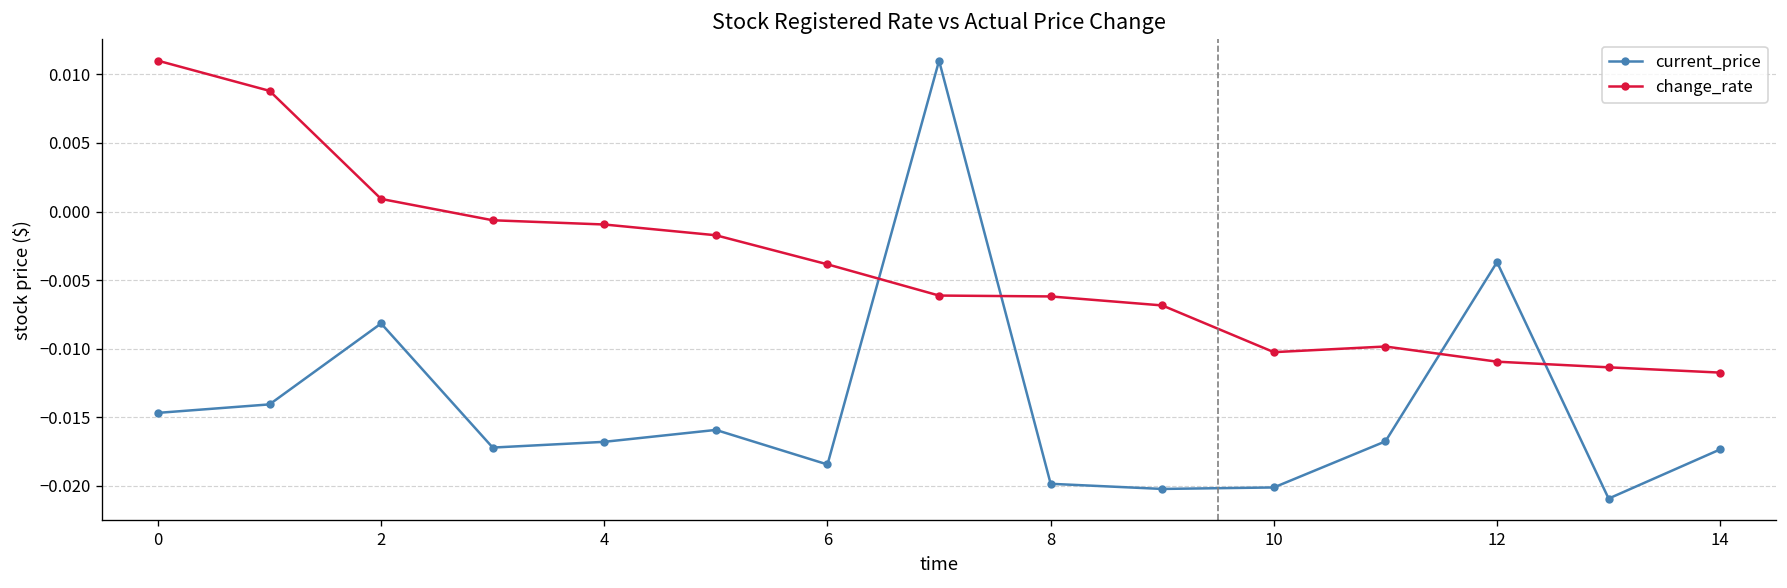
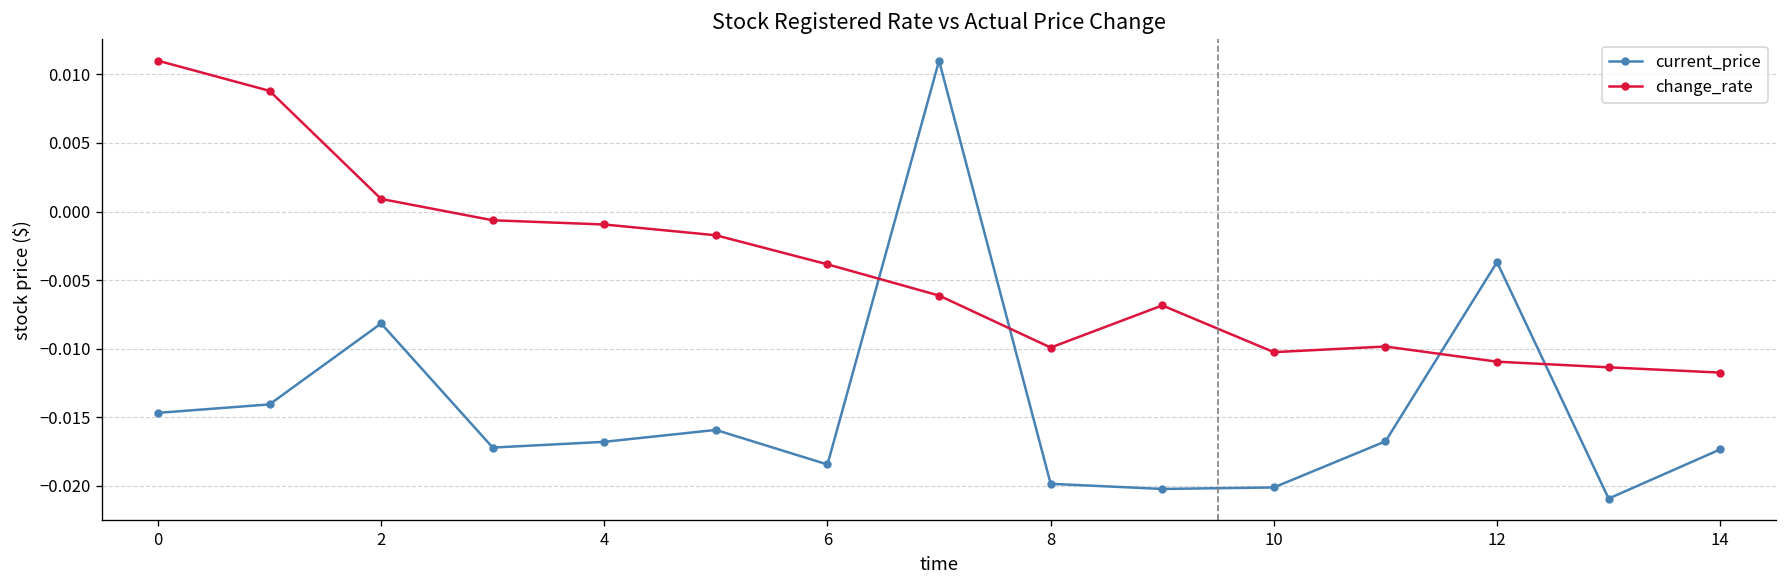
  {
    "current_price": {
      "0": -0.0147,
      "2": -0.0082,
      "4": -0.0168,
      "6": -0.0184,
      "8": -0.0198,
      "10": -0.0201,
      "12": -0.0037,
      "14": -0.0173
    },
    "change_rate": {
      "0": 0.0110,
      "2": 0.0009,
      "4": -0.0009,
      "6": -0.0038,
-     "8": -0.0062,
+     "8": -0.0099,
      "10": -0.0103,
      "12": -0.0109,
      "14": -0.0117
    }
  }
